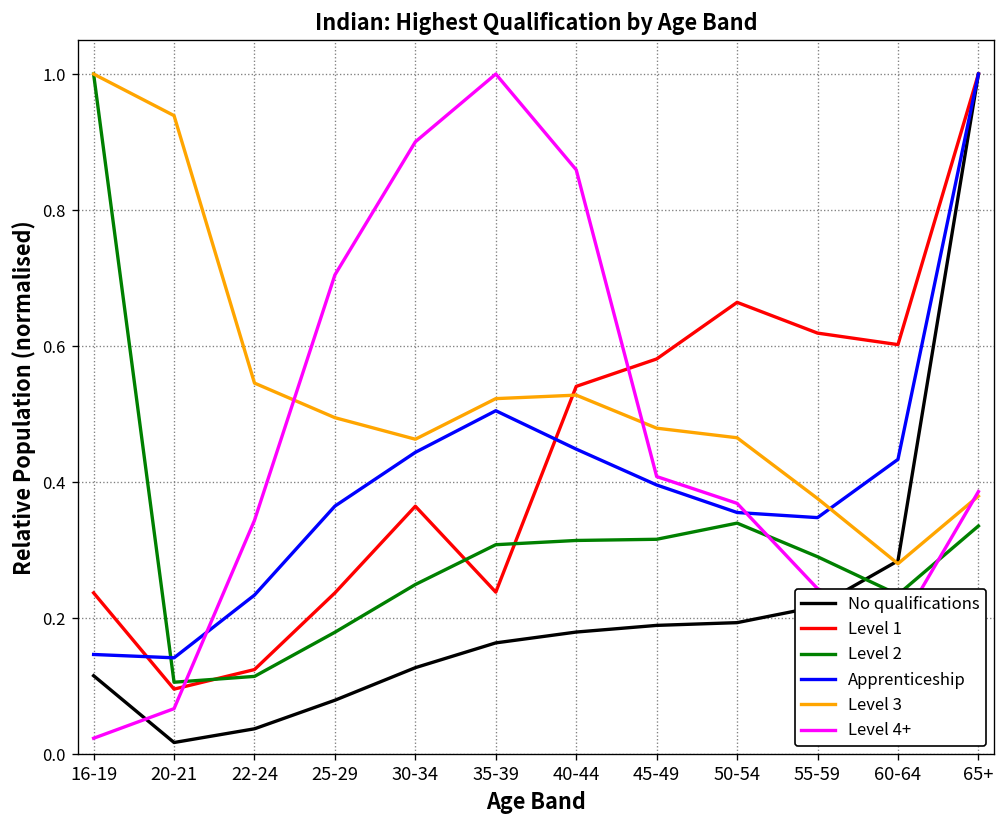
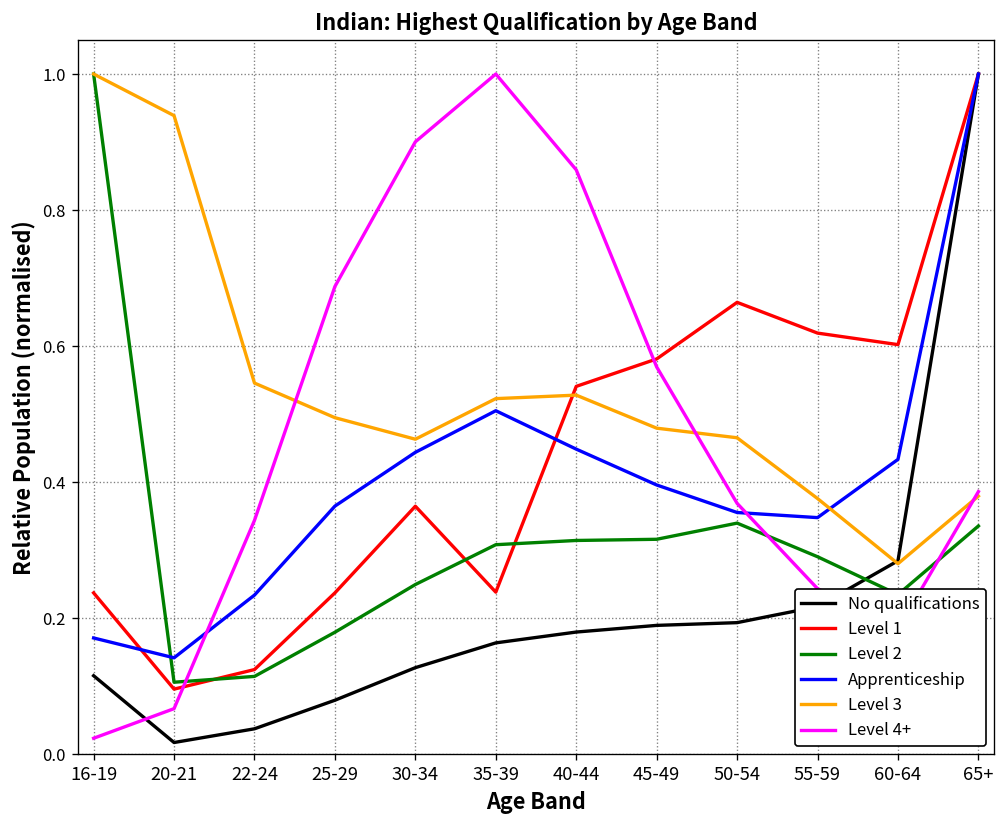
  {
    "No qualifications": {
      "16-19": 0.12,
      "20-21": 0.02,
      "22-24": 0.04,
      "25-29": 0.08,
      "30-34": 0.13,
      "35-39": 0.16,
      "40-44": 0.18,
      "45-49": 0.19,
      "50-54": 0.19
    },
    "Level 1": {
      "16-19": 0.24,
      "20-21": 0.10,
      "22-24": 0.12,
      "25-29": 0.24,
      "30-34": 0.36,
      "35-39": 0.24,
      "40-44": 0.54,
      "45-49": 0.58,
      "50-54": 0.66,
      "55-59": 0.62,
      "60-64": 0.60
    },
    "Level 2": {
      "20-21": 0.11,
      "22-24": 0.11,
      "25-29": 0.18,
      "30-34": 0.25,
      "35-39": 0.31,
      "40-44": 0.31,
      "45-49": 0.32,
      "50-54": 0.34,
      "55-59": 0.29,
      "65+": 0.34
    },
    "Apprenticeship": {
-     "16-19": 0.15,
+     "16-19": 0.17,
      "20-21": 0.14,
      "22-24": 0.23,
      "25-29": 0.37,
      "30-34": 0.44,
      "35-39": 0.51,
      "40-44": 0.45,
      "45-49": 0.40,
      "50-54": 0.36,
      "55-59": 0.35,
      "60-64": 0.43
    },
    "Level 3": {
      "20-21": 0.94,
      "22-24": 0.55,
      "25-29": 0.49,
      "30-34": 0.46,
      "35-39": 0.52,
      "40-44": 0.53,
      "45-49": 0.48,
      "50-54": 0.47,
      "55-59": 0.38,
      "65+": 0.38
    },
    "Level 4+": {
      "16-19": 0.02,
      "20-21": 0.07,
      "22-24": 0.34,
-     "25-29": 0.70,
+     "25-29": 0.69,
      "30-34": 0.90,
      "35-39": 1.00,
      "40-44": 0.86,
-     "45-49": 0.41,
+     "45-49": 0.57,
      "50-54": 0.37,
      "55-59": 0.24,
      "65+": 0.39
    }
  }
